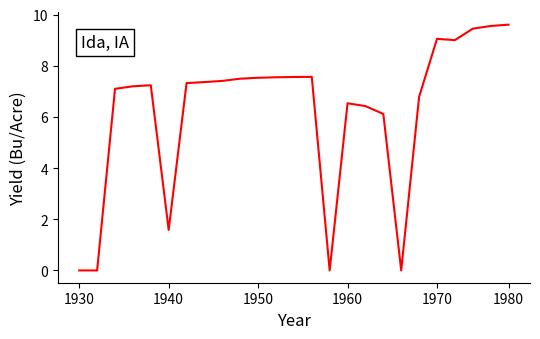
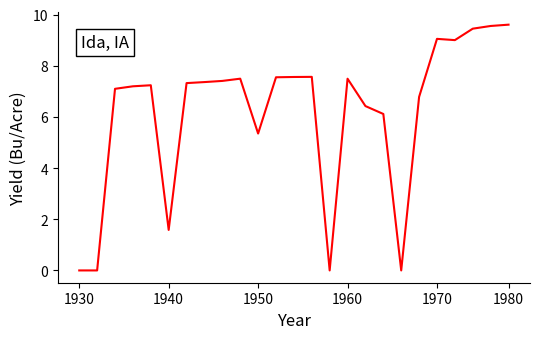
  {
    "1930": 0.0,
    "1940": 1.6,
-   "1950": 7.5,
-   "1960": 6.5,
+   "1950": 5.3,
+   "1960": 7.5,
    "1970": 9.0,
    "1980": 9.6
  }
